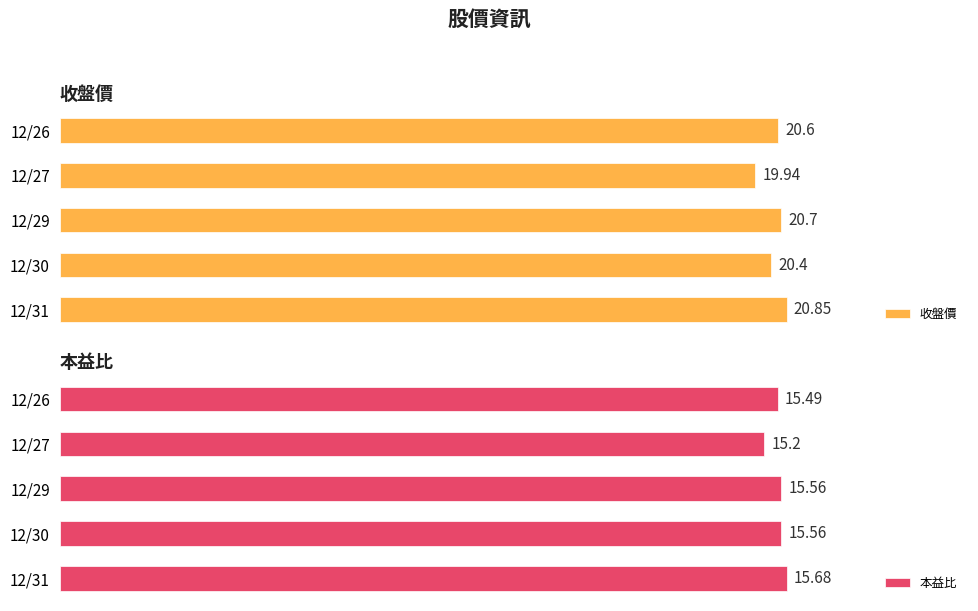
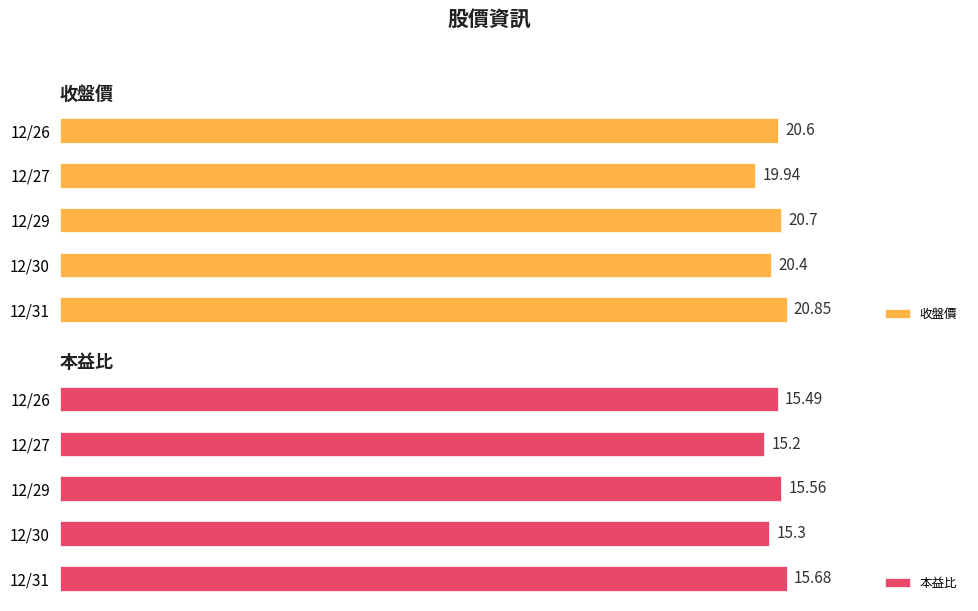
  {
    "收盤價": {
      "12/26": 20.6,
      "12/27": 19.94,
      "12/29": 20.7,
      "12/30": 20.4,
      "12/31": 20.85
    },
    "本益比": {
      "12/26": 15.49,
      "12/27": 15.2,
      "12/29": 15.56,
-     "12/30": 15.56,
+     "12/30": 15.3,
      "12/31": 15.68
    }
  }
